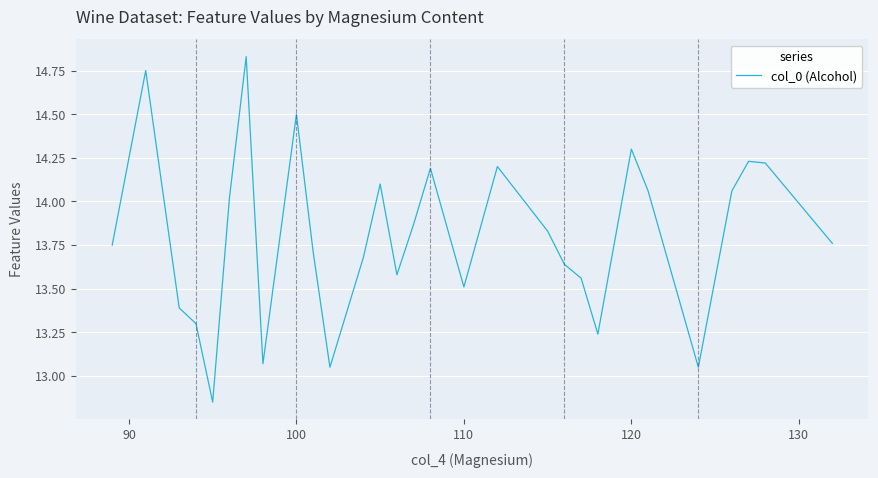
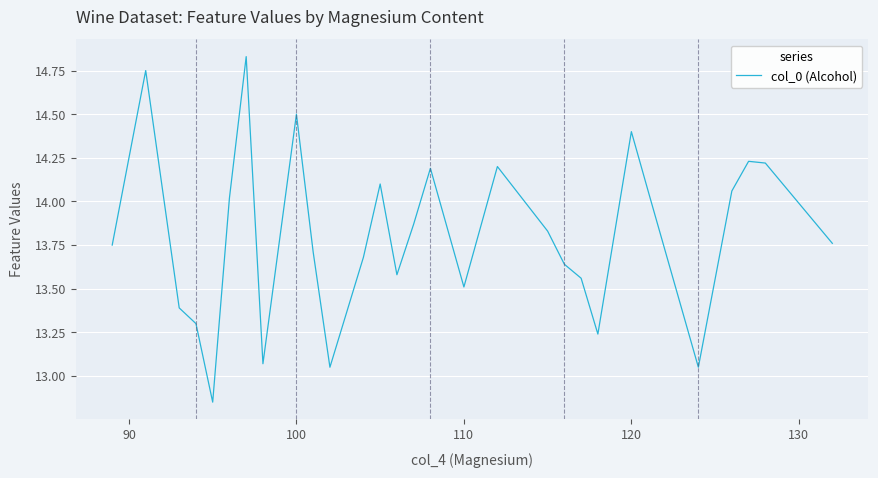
  {
    "100": 14.5,
    "110": 13.5,
-   "120": 14.3
+   "120": 14.4
  }
